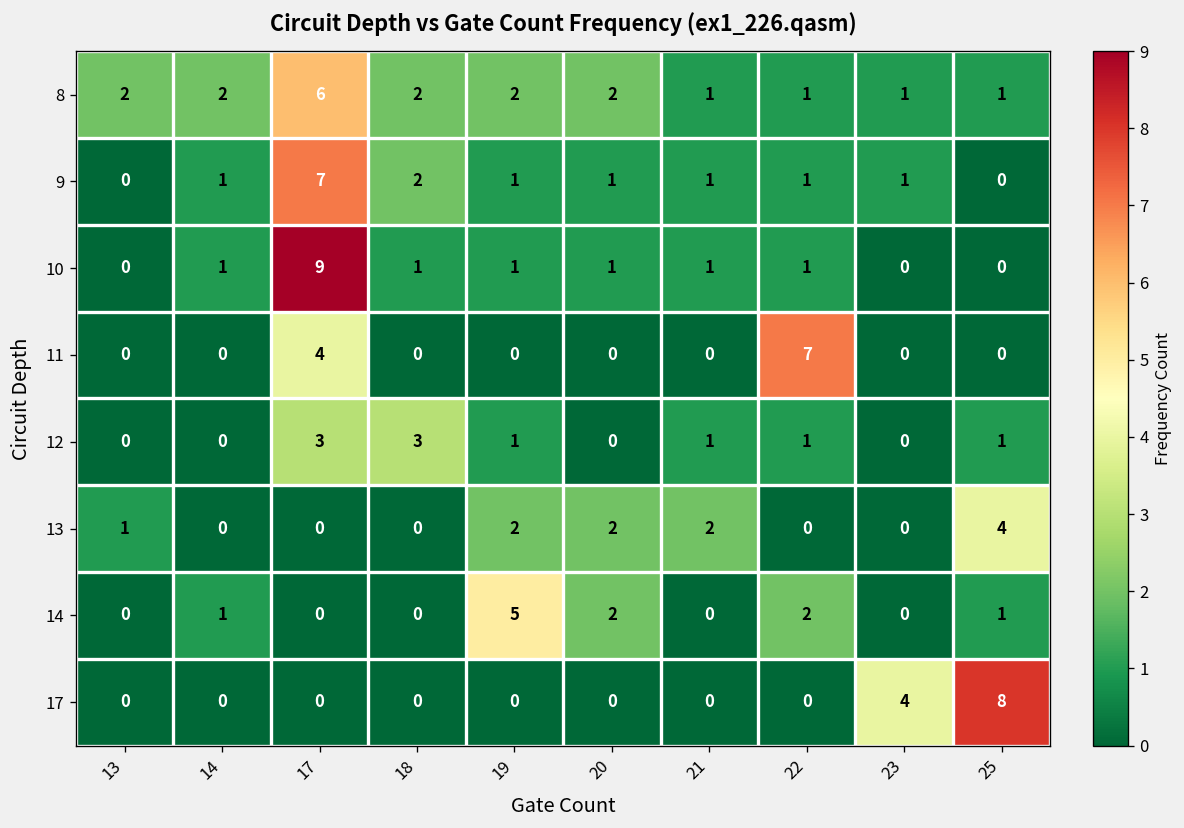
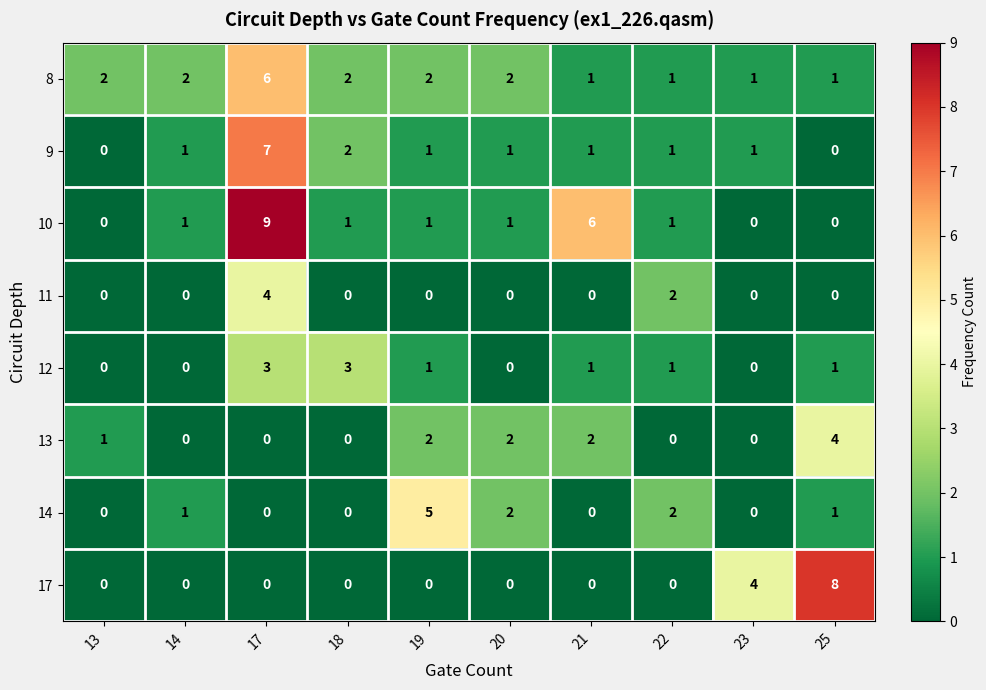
  {
    "8": {
      "13": 2,
      "14": 2,
      "17": 6,
      "18": 2,
      "19": 2,
      "20": 2,
      "21": 1,
      "22": 1,
      "23": 1,
      "25": 1
    },
    "9": {
      "13": 0,
      "14": 1,
      "17": 7,
      "18": 2,
      "19": 1,
      "20": 1,
      "21": 1,
      "22": 1,
      "23": 1,
      "25": 0
    },
    "10": {
      "13": 0,
      "14": 1,
      "17": 9,
      "18": 1,
      "19": 1,
      "20": 1,
-     "21": 1,
+     "21": 6,
      "22": 1,
      "23": 0,
      "25": 0
    },
    "11": {
      "13": 0,
      "14": 0,
      "17": 4,
      "18": 0,
      "19": 0,
      "20": 0,
      "21": 0,
-     "22": 7,
+     "22": 2,
      "23": 0,
      "25": 0
    },
    "12": {
      "13": 0,
      "14": 0,
      "17": 3,
      "18": 3,
      "19": 1,
      "20": 0,
      "21": 1,
      "22": 1,
      "23": 0,
      "25": 1
    },
    "13": {
      "13": 1,
      "14": 0,
      "17": 0,
      "18": 0,
      "19": 2,
      "20": 2,
      "21": 2,
      "22": 0,
      "23": 0,
      "25": 4
    },
    "14": {
      "13": 0,
      "14": 1,
      "17": 0,
      "18": 0,
      "19": 5,
      "20": 2,
      "21": 0,
      "22": 2,
      "23": 0,
      "25": 1
    },
    "17": {
      "13": 0,
      "14": 0,
      "17": 0,
      "18": 0,
      "19": 0,
      "20": 0,
      "21": 0,
      "22": 0,
      "23": 4,
      "25": 8
    }
  }
